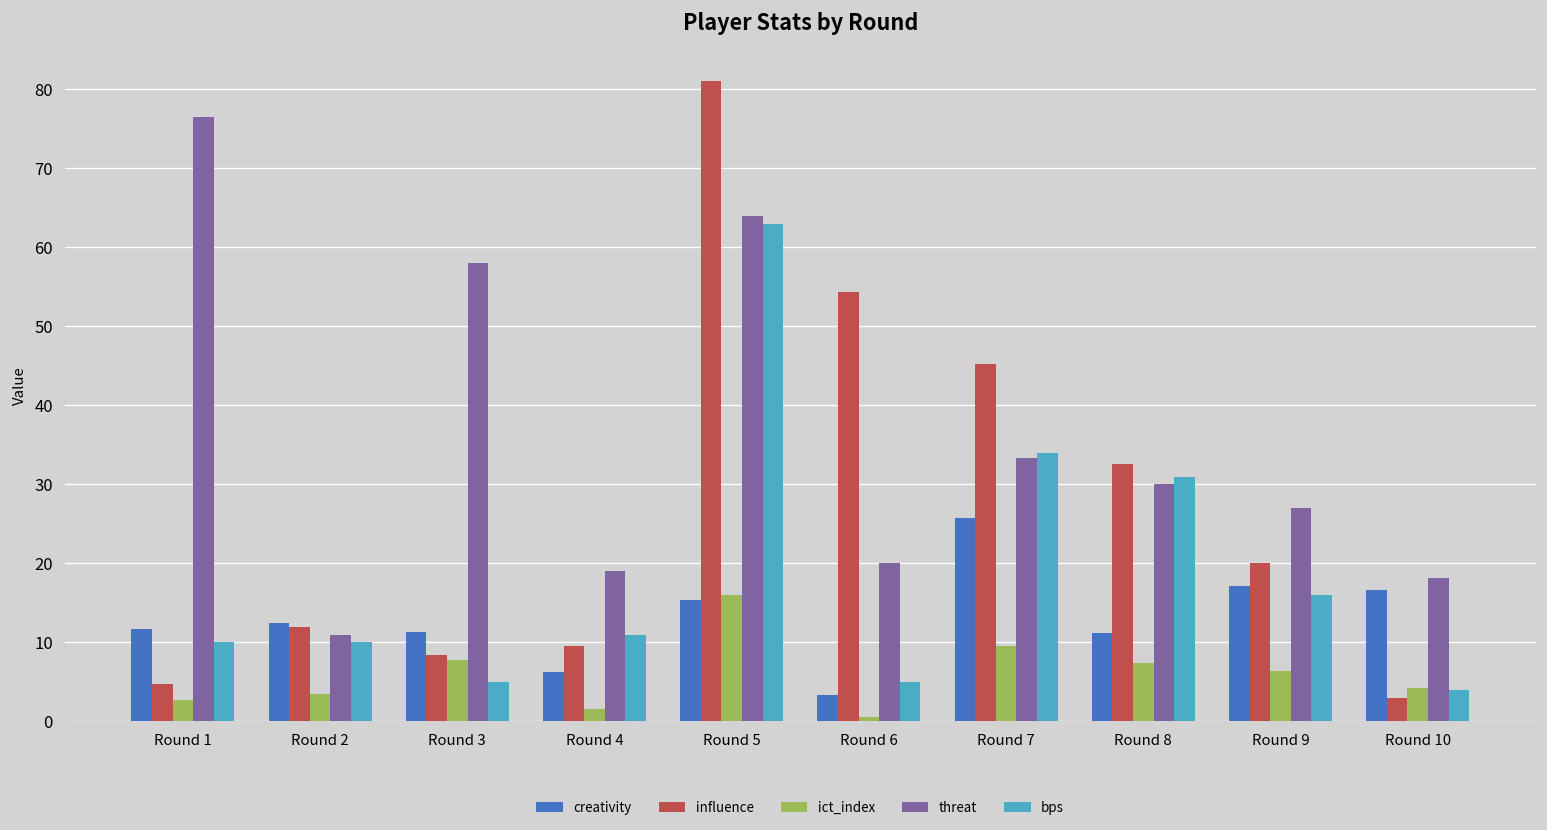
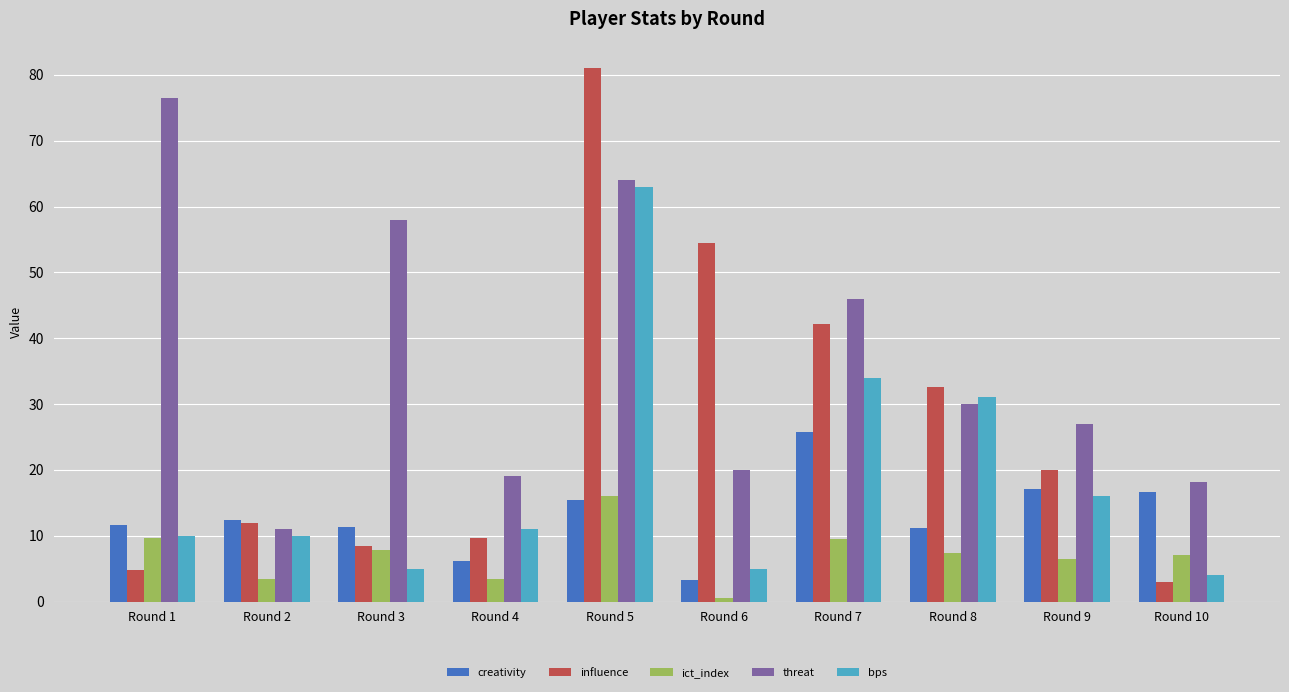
  {
    "influence": {
      "Round 1": 5,
      "Round 2": 12,
      "Round 3": 8,
      "Round 4": 10,
      "Round 5": 81,
      "Round 6": 54,
-     "Round 7": 45,
+     "Round 7": 42,
      "Round 8": 33,
      "Round 9": 20,
      "Round 10": 3
    },
    "ict_index": {
-     "Round 1": 3,
+     "Round 1": 10,
      "Round 2": 4,
      "Round 3": 8,
-     "Round 4": 2,
+     "Round 4": 4,
      "Round 5": 16,
      "Round 6": 1,
      "Round 7": 10,
      "Round 8": 7,
      "Round 9": 6,
-     "Round 10": 4
+     "Round 10": 7
    },
    "threat": {
      "Round 1": 77,
      "Round 2": 11,
      "Round 3": 58,
      "Round 4": 19,
      "Round 5": 64,
      "Round 6": 20,
-     "Round 7": 33,
+     "Round 7": 46,
      "Round 8": 30,
      "Round 9": 27,
      "Round 10": 18
    }
  }
